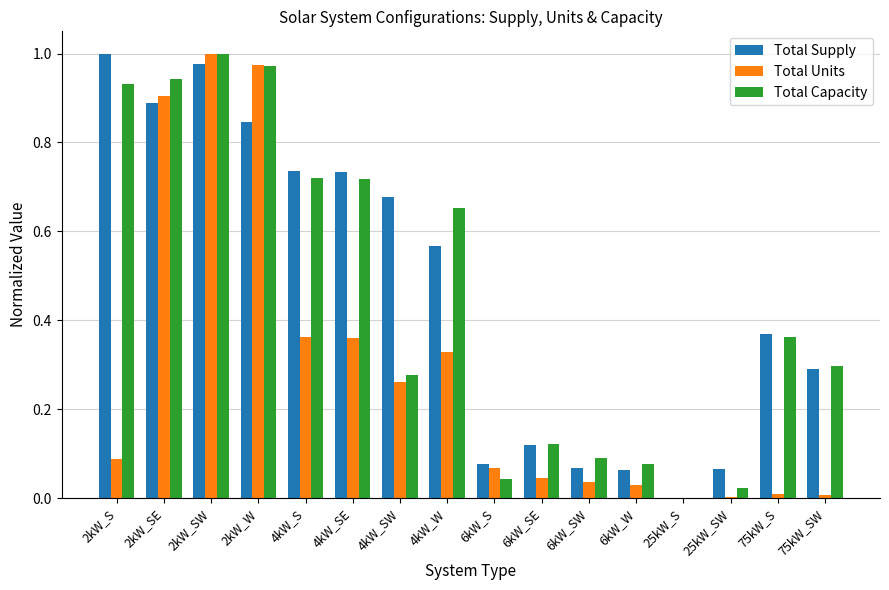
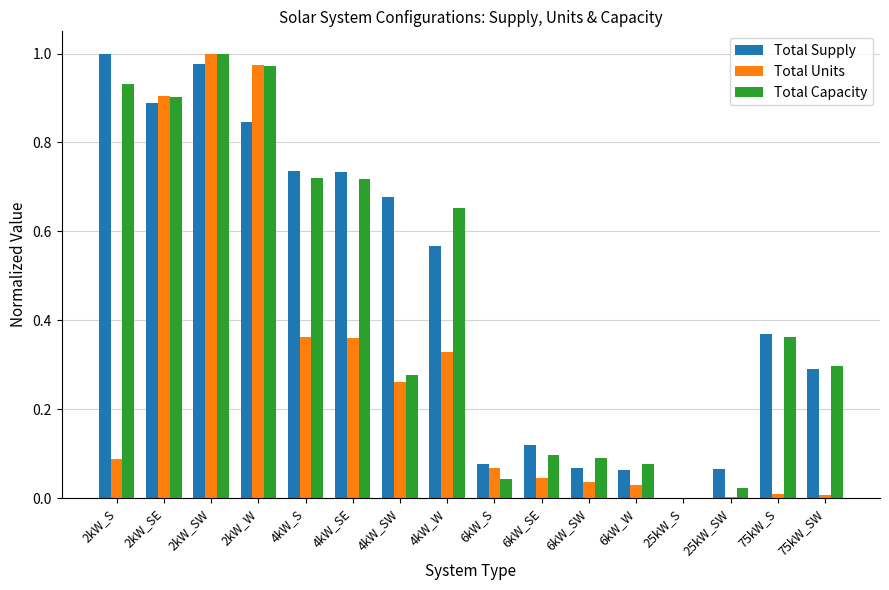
  {
    "Total Supply": {
      "2kW_S": 1.00,
      "2kW_SE": 0.89,
      "2kW_SW": 0.98,
      "2kW_W": 0.85,
      "4kW_S": 0.74,
      "4kW_SE": 0.73,
      "4kW_SW": 0.68,
      "4kW_W": 0.57,
      "6kW_S": 0.08,
      "6kW_SE": 0.12,
      "6kW_SW": 0.07,
      "6kW_W": 0.06,
      "25kW_S": 0.00,
      "25kW_SW": 0.06,
      "75kW_S": 0.37,
      "75kW_SW": 0.29
    },
    "Total Units": {
      "2kW_S": 0.09,
      "2kW_SE": 0.90,
      "2kW_SW": 1.00,
      "2kW_W": 0.97,
      "4kW_S": 0.36,
      "4kW_SE": 0.36,
      "4kW_SW": 0.26,
      "4kW_W": 0.33,
      "6kW_S": 0.07,
      "6kW_SE": 0.05,
      "6kW_SW": 0.04,
      "6kW_W": 0.03,
      "25kW_S": 0.00,
      "75kW_S": 0.01,
      "75kW_SW": 0.01
    },
    "Total Capacity": {
      "2kW_S": 0.93,
-     "2kW_SE": 0.94,
+     "2kW_SE": 0.90,
      "2kW_SW": 1.00,
      "2kW_W": 0.97,
      "4kW_S": 0.72,
      "4kW_SE": 0.72,
      "4kW_SW": 0.28,
      "4kW_W": 0.65,
      "6kW_S": 0.04,
-     "6kW_SE": 0.12,
+     "6kW_SE": 0.10,
      "6kW_SW": 0.09,
      "6kW_W": 0.08,
      "25kW_S": 0.00,
      "25kW_SW": 0.02,
      "75kW_S": 0.36,
      "75kW_SW": 0.30
    }
  }
